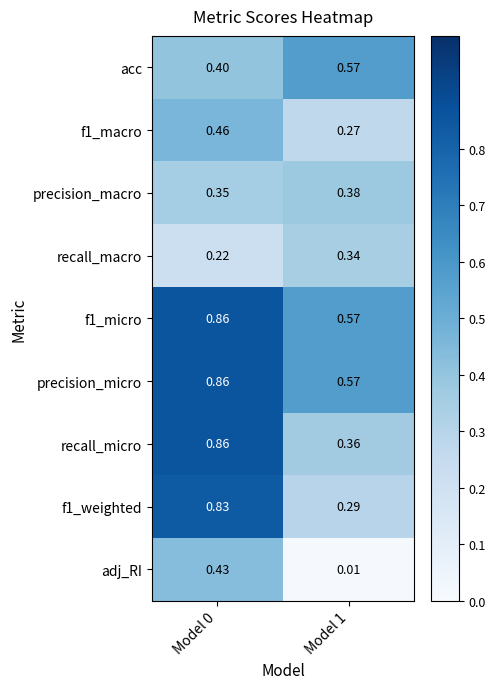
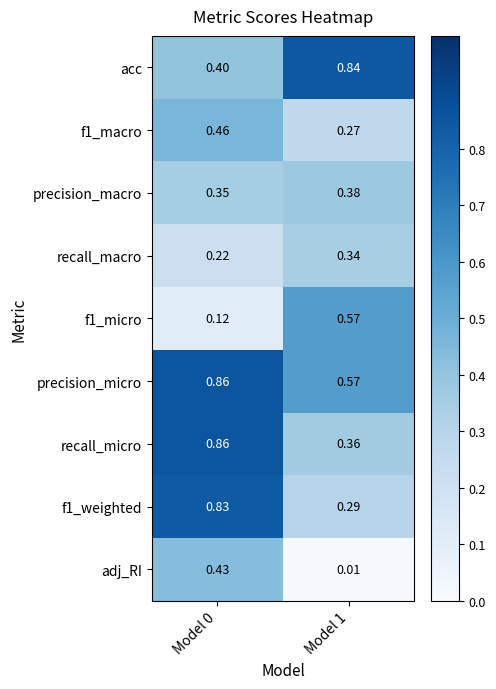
  {
    "acc": {
      "Model 0": 0.40,
-     "Model 1": 0.57
+     "Model 1": 0.84
    },
    "f1_macro": {
      "Model 0": 0.46,
      "Model 1": 0.27
    },
    "precision_macro": {
      "Model 0": 0.35,
      "Model 1": 0.38
    },
    "recall_macro": {
      "Model 0": 0.22,
      "Model 1": 0.34
    },
    "f1_micro": {
-     "Model 0": 0.86,
+     "Model 0": 0.12,
      "Model 1": 0.57
    },
    "precision_micro": {
      "Model 0": 0.86,
      "Model 1": 0.57
    },
    "recall_micro": {
      "Model 0": 0.86,
      "Model 1": 0.36
    },
    "f1_weighted": {
      "Model 0": 0.83,
      "Model 1": 0.29
    },
    "adj_RI": {
      "Model 0": 0.43,
      "Model 1": 0.01
    }
  }
